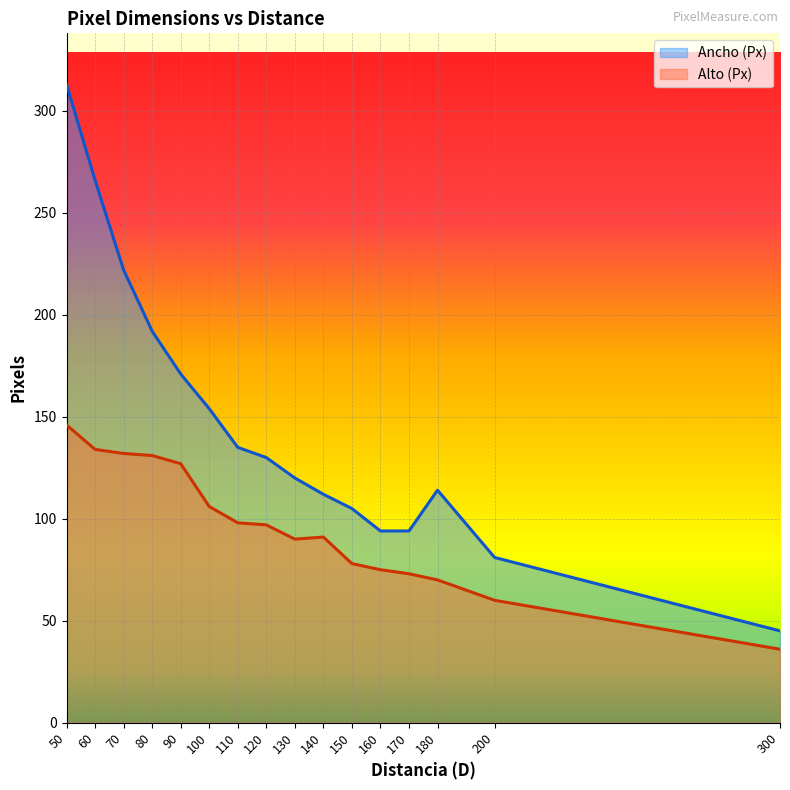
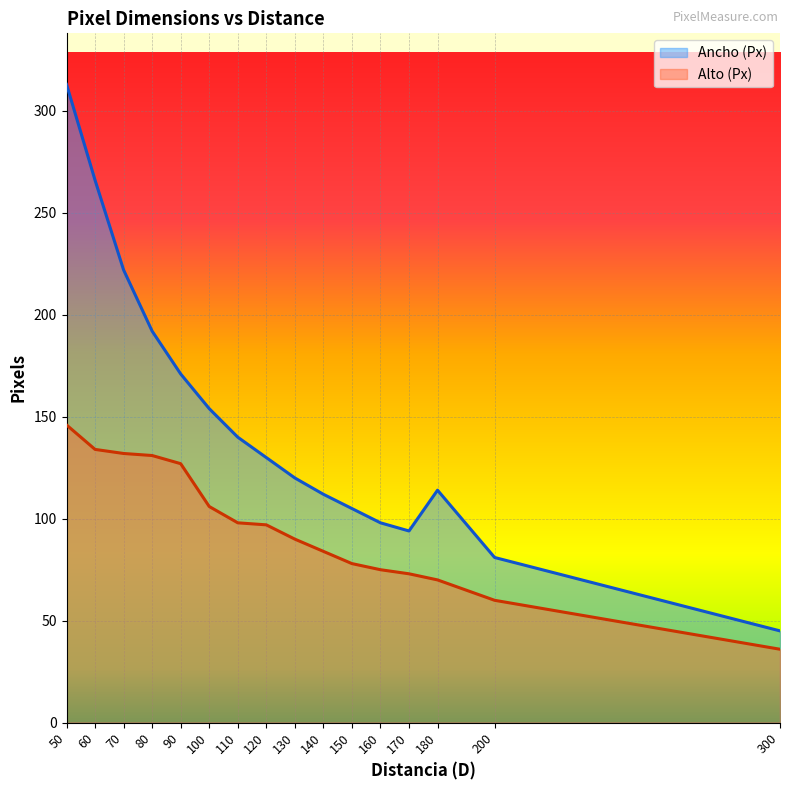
  {
    "Ancho (Px)": {
      "50": 313,
      "60": 266,
      "70": 222,
      "80": 192,
      "90": 171,
      "100": 154,
-     "110": 135,
+     "110": 140,
      "120": 130,
      "130": 120,
      "140": 112,
      "150": 105,
-     "160": 94,
+     "160": 98,
      "170": 94,
      "180": 114,
      "200": 81,
      "300": 45
    },
    "Alto (Px)": {
      "50": 146,
      "60": 134,
      "70": 132,
      "80": 131,
      "90": 127,
      "100": 106,
      "110": 98,
      "120": 97,
      "130": 90,
-     "140": 91,
+     "140": 84,
      "150": 78,
      "160": 75,
      "170": 73,
      "180": 70,
      "200": 60,
      "300": 36
    }
  }
